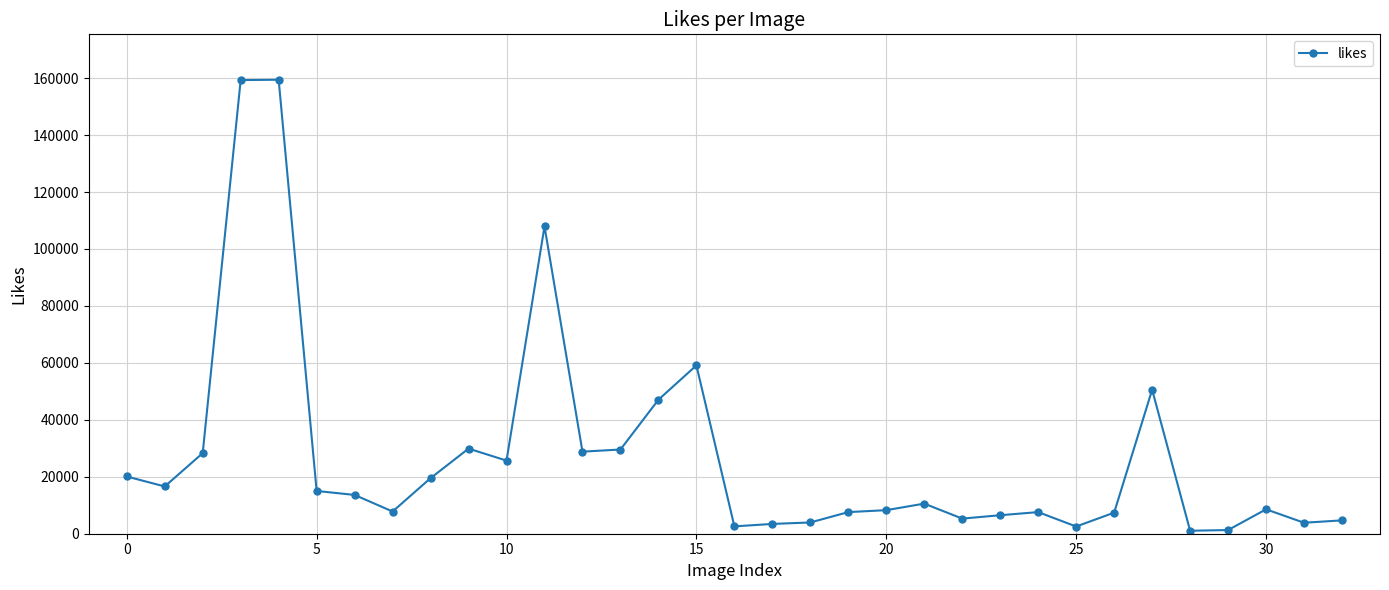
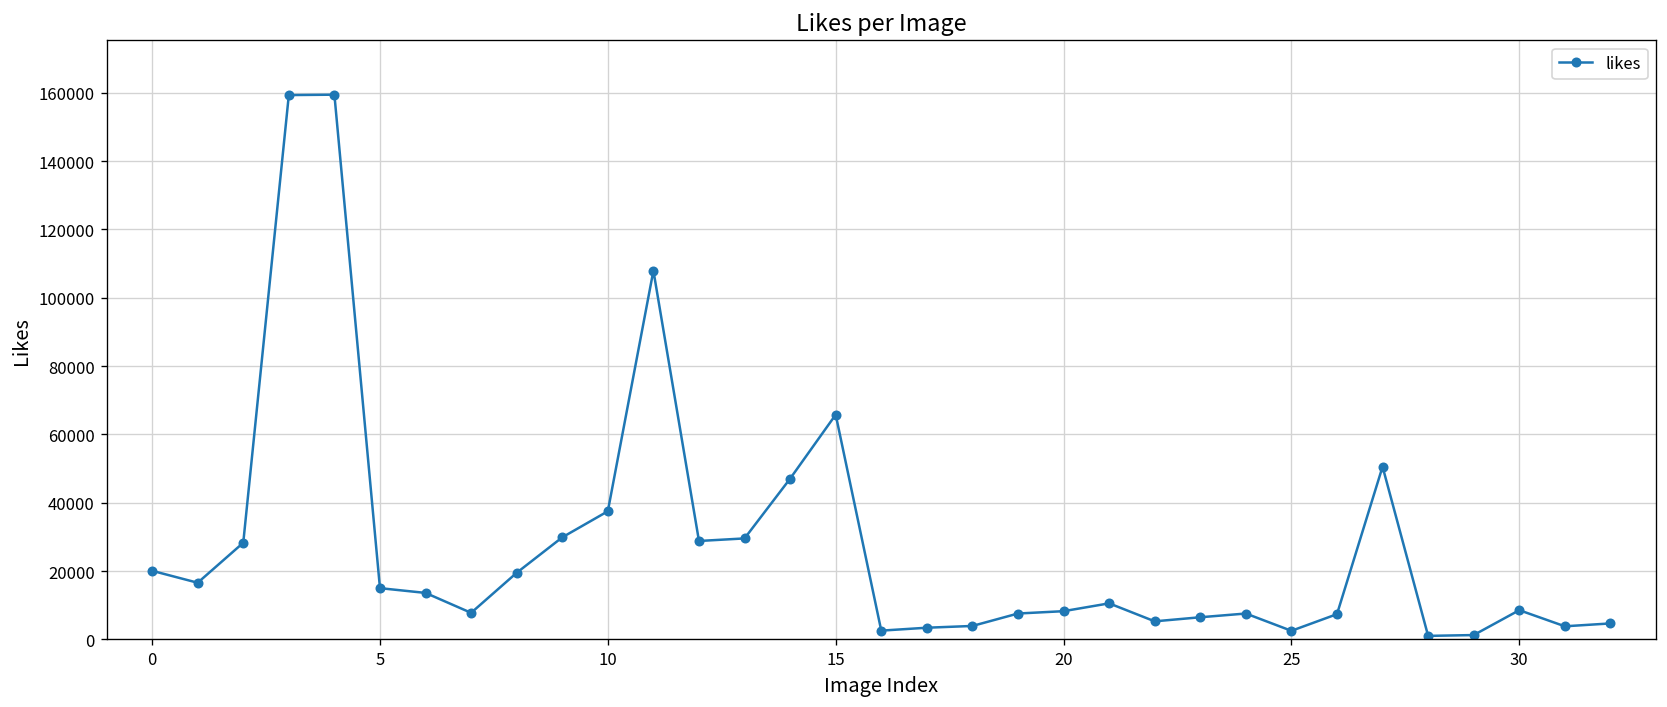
  {
    "0": 20000,
    "5": 15000,
-   "10": 26000,
-   "15": 59000,
+   "10": 38000,
+   "15": 66000,
    "20": 8000,
    "25": 3000,
    "30": 9000
  }
